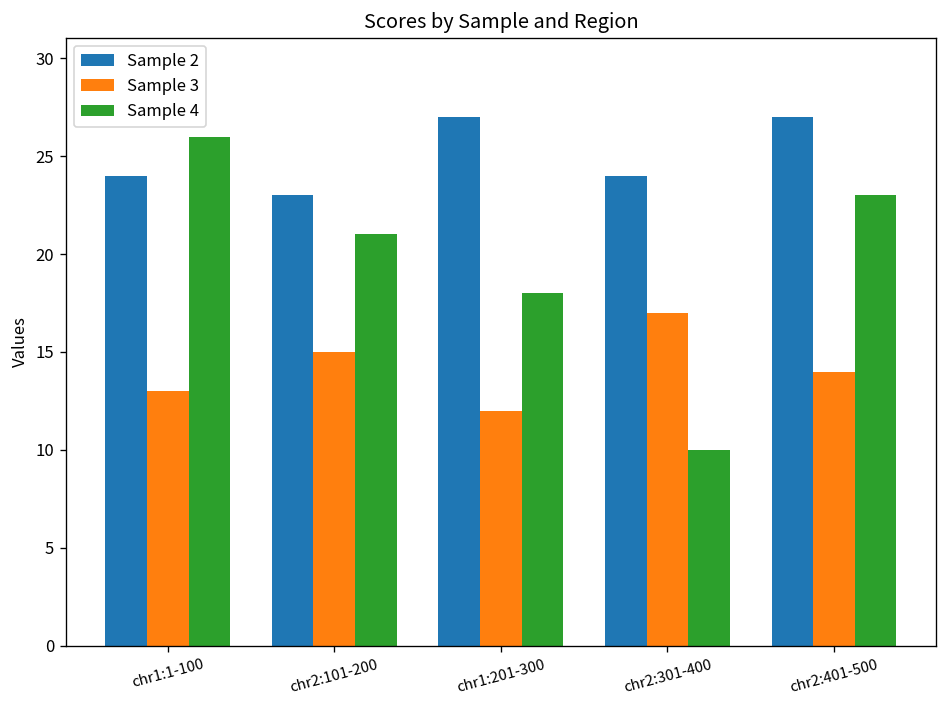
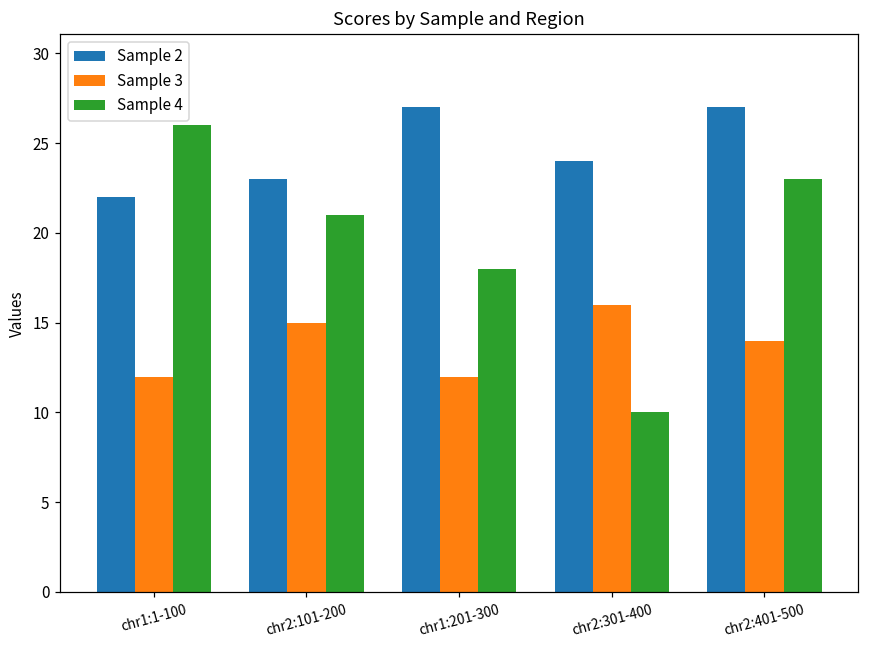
  {
    "Sample 2": {
-     "chr1:1-100": 24,
+     "chr1:1-100": 22,
      "chr2:101-200": 23,
      "chr1:201-300": 27,
      "chr2:301-400": 24,
      "chr2:401-500": 27
    },
    "Sample 3": {
-     "chr1:1-100": 13,
+     "chr1:1-100": 12,
      "chr2:101-200": 15,
      "chr1:201-300": 12,
-     "chr2:301-400": 17,
+     "chr2:301-400": 16,
      "chr2:401-500": 14
    },
    "Sample 4": {
      "chr1:1-100": 26,
      "chr2:101-200": 21,
      "chr1:201-300": 18,
      "chr2:301-400": 10,
      "chr2:401-500": 23
    }
  }
